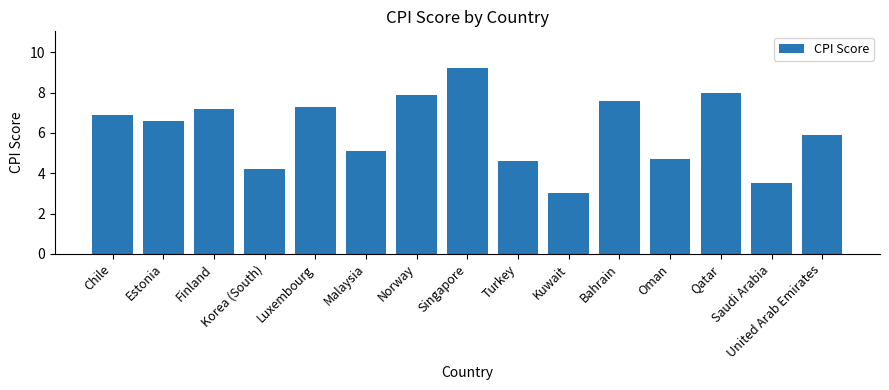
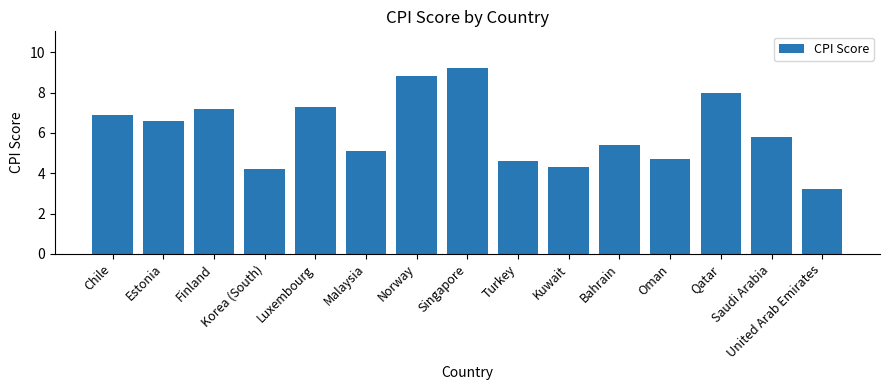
  {
    "Chile": 6.9,
    "Estonia": 6.6,
    "Finland": 7.2,
    "Korea (South)": 4.2,
    "Luxembourg": 7.3,
    "Malaysia": 5.1,
-   "Norway": 7.9,
+   "Norway": 8.8,
    "Singapore": 9.2,
    "Turkey": 4.6,
-   "Kuwait": 3.0,
-   "Bahrain": 7.6,
+   "Kuwait": 4.3,
+   "Bahrain": 5.4,
    "Oman": 4.7,
    "Qatar": 8.0,
-   "Saudi Arabia": 3.5,
-   "United Arab Emirates": 5.9
+   "Saudi Arabia": 5.8,
+   "United Arab Emirates": 3.2
  }
